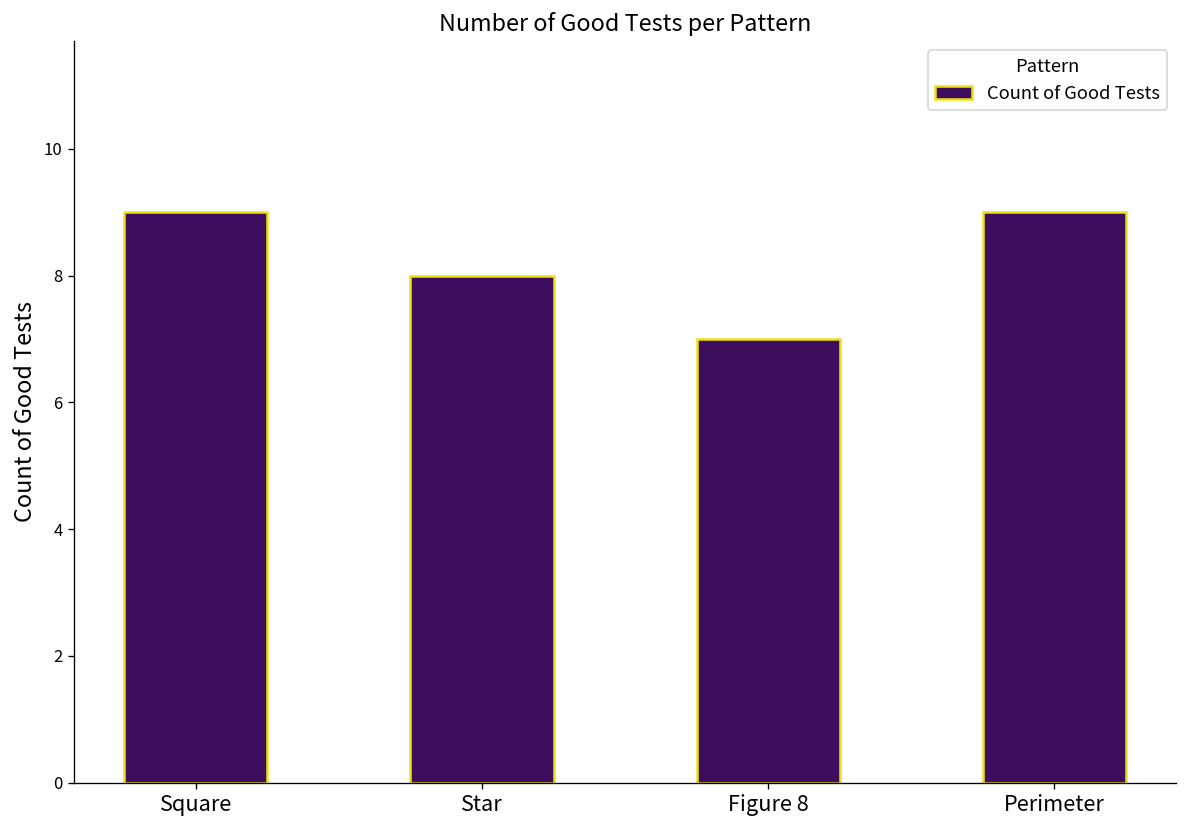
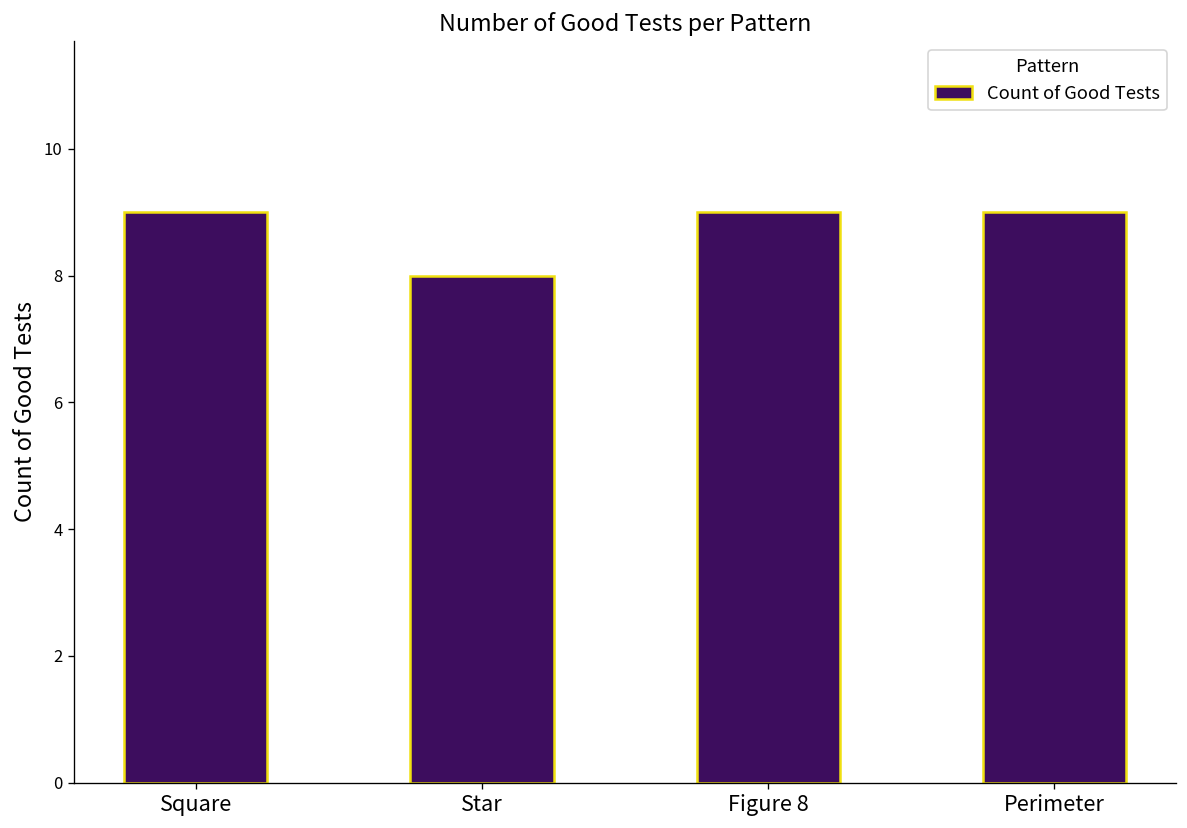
  {
    "Square": 9,
    "Star": 8,
-   "Figure 8": 7,
+   "Figure 8": 9,
    "Perimeter": 9
  }
